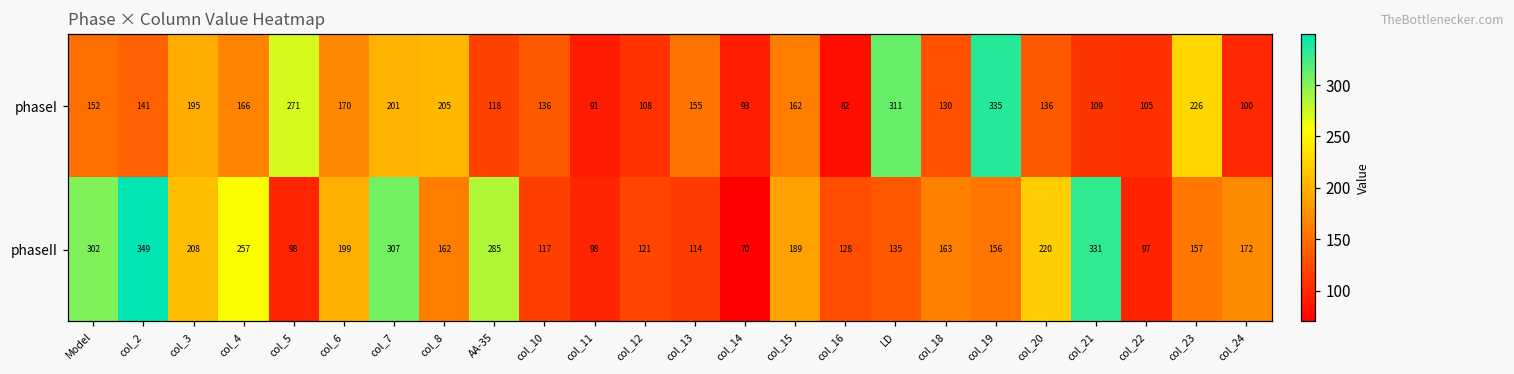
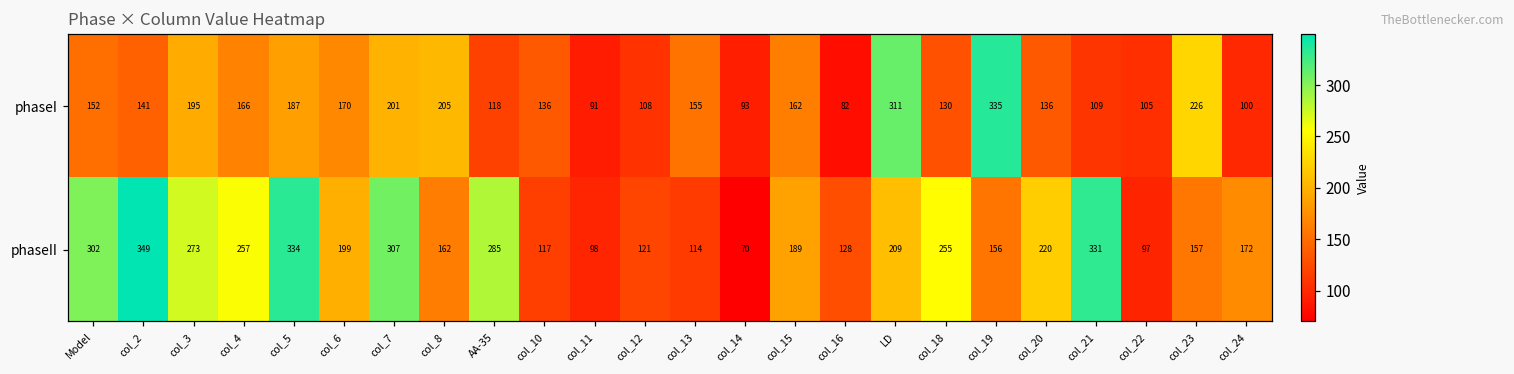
  {
    "phaseI": {
      "Model": 152,
      "col_2": 141,
      "col_3": 195,
      "col_4": 166,
-     "col_5": 271,
+     "col_5": 187,
      "col_6": 170,
      "col_7": 201,
      "col_8": 205,
      "AA-35": 118,
      "col_10": 136,
      "col_11": 91,
      "col_12": 108,
      "col_13": 155,
      "col_14": 93,
      "col_15": 162,
      "col_16": 82,
      "LD": 311,
      "col_18": 130,
      "col_19": 335,
      "col_20": 136,
      "col_21": 109,
      "col_22": 105,
      "col_23": 226,
      "col_24": 100
    },
    "phaseII": {
      "Model": 302,
      "col_2": 349,
-     "col_3": 208,
+     "col_3": 273,
      "col_4": 257,
-     "col_5": 98,
+     "col_5": 334,
      "col_6": 199,
      "col_7": 307,
      "col_8": 162,
      "AA-35": 285,
      "col_10": 117,
      "col_11": 98,
      "col_12": 121,
      "col_13": 114,
      "col_14": 70,
      "col_15": 189,
      "col_16": 128,
-     "LD": 135,
-     "col_18": 163,
+     "LD": 209,
+     "col_18": 255,
      "col_19": 156,
      "col_20": 220,
      "col_21": 331,
      "col_22": 97,
      "col_23": 157,
      "col_24": 172
    }
  }
